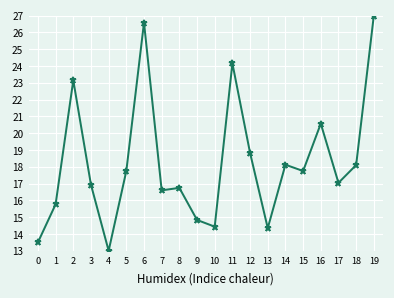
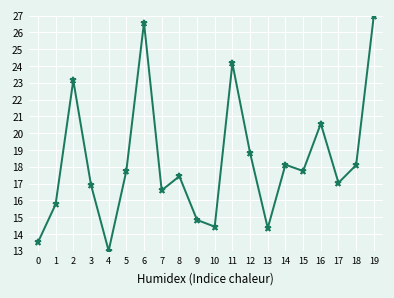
  {
    "0": 13.5,
    "1": 15.8,
    "2": 23.1,
    "3": 16.9,
    "4": 13.0,
    "5": 17.7,
    "6": 26.6,
    "7": 16.6,
-   "8": 16.7,
+   "8": 17.4,
    "9": 14.8,
    "10": 14.4,
    "11": 24.2,
    "12": 18.8,
    "13": 14.3,
    "14": 18.1,
    "15": 17.7,
    "16": 20.6,
    "17": 17.0,
    "18": 18.1,
    "19": 27.0
  }
